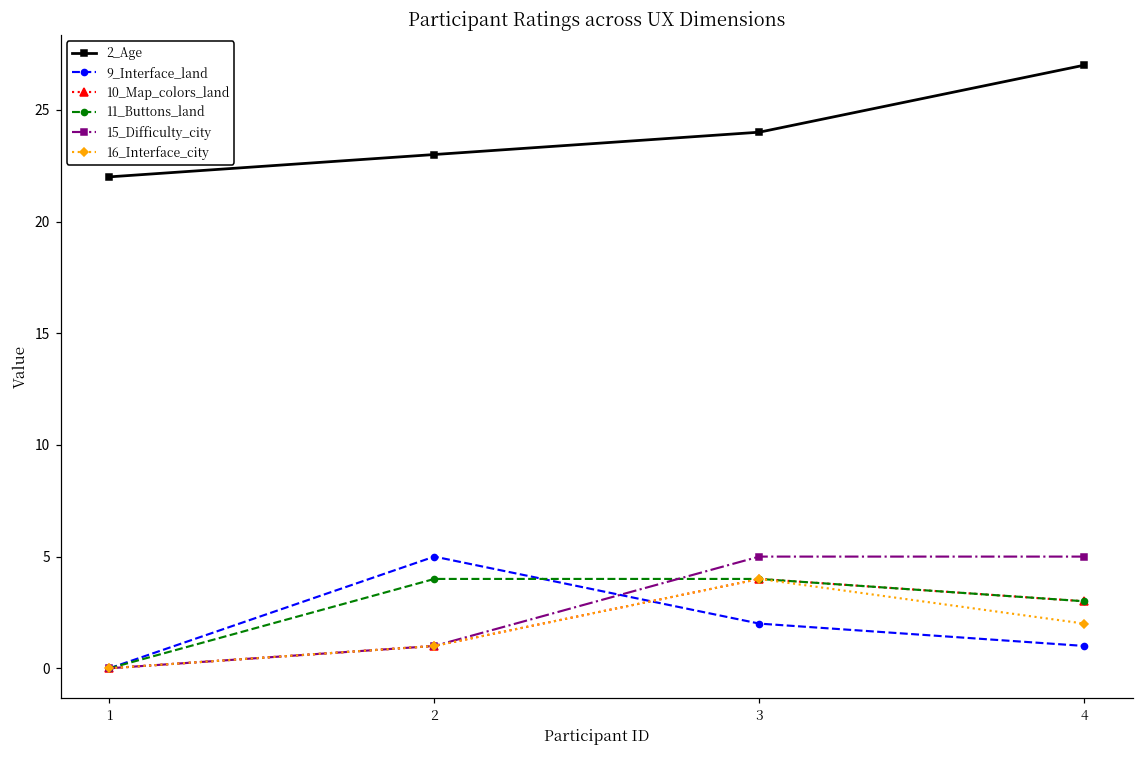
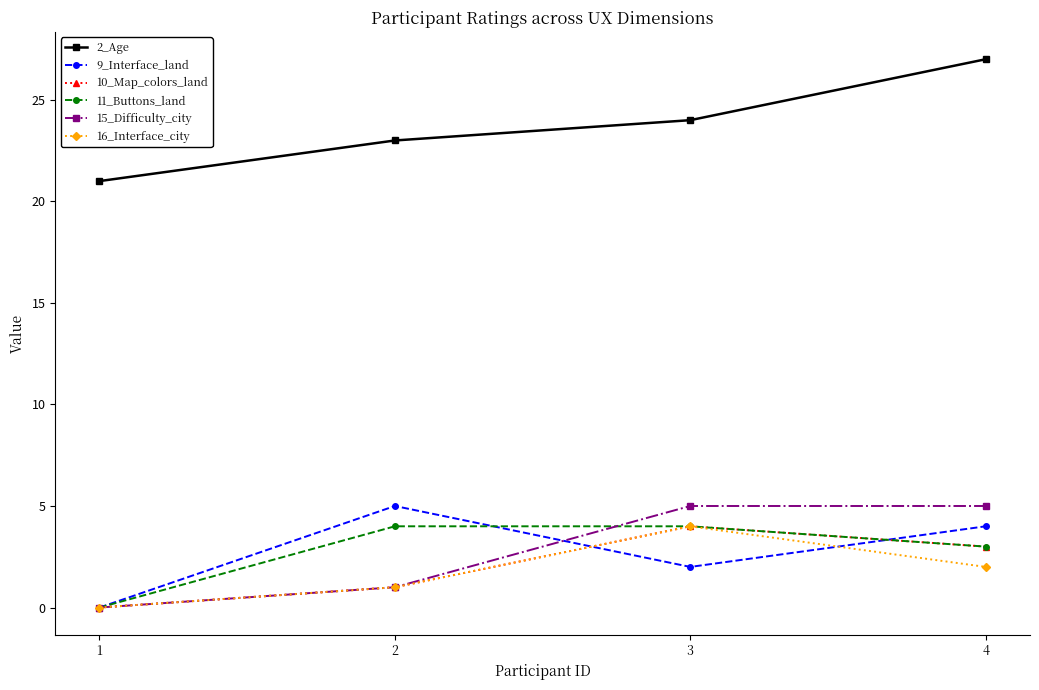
  {
    "2_Age": {
-     "1": 22,
+     "1": 21,
      "2": 23,
      "3": 24,
      "4": 27
    },
    "9_Interface_land": {
      "2": 5,
      "3": 2,
-     "4": 1
+     "4": 4
    },
    "11_Buttons_land": {
      "2": 4
    },
    "15_Difficulty_city": {
      "3": 5,
      "4": 5
    },
    "16_Interface_city": {
      "4": 2
    }
  }
